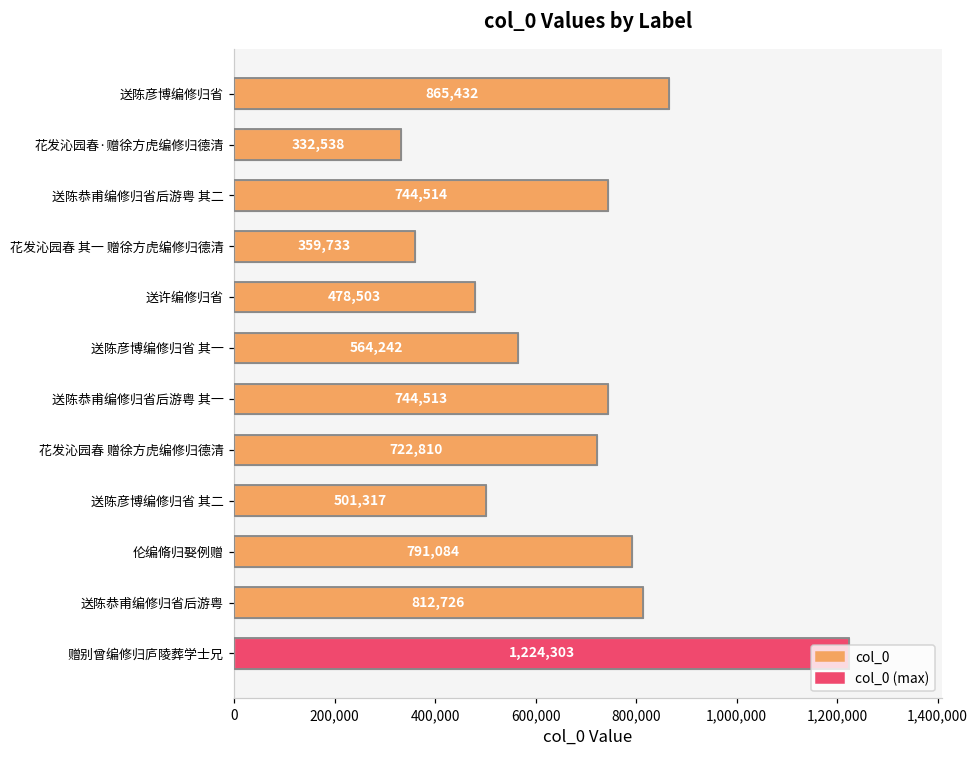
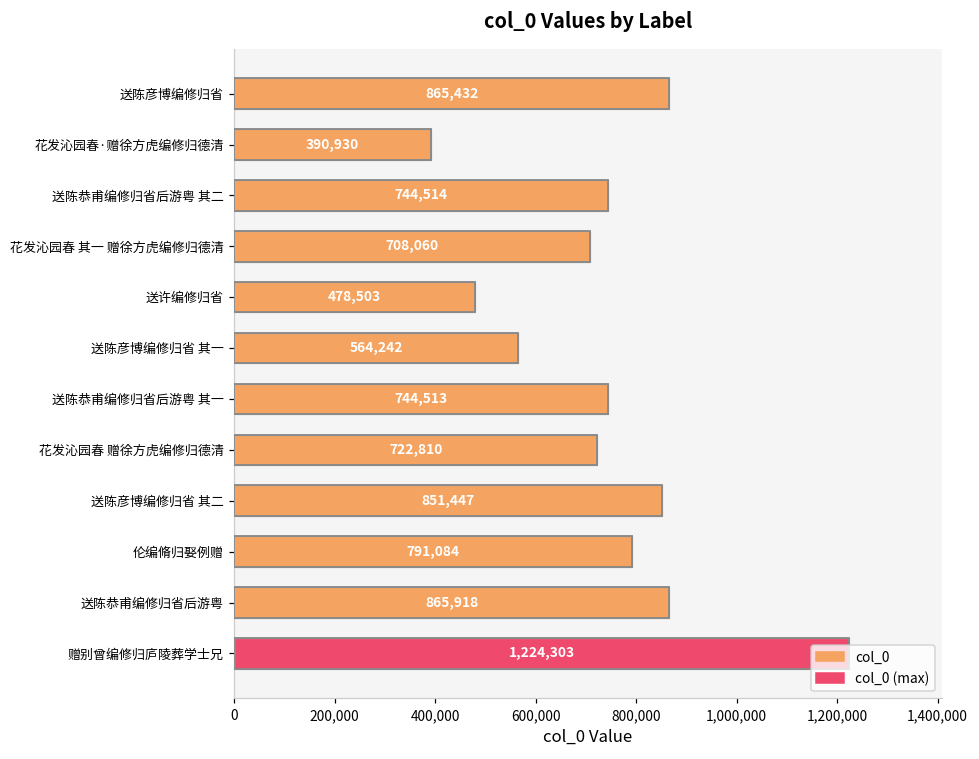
  {
    "送陈彦博编修归省": "865,432",
-   "花发沁园春·赠徐方虎编修归德清": "332,538",
+   "花发沁园春·赠徐方虎编修归德清": "390,930",
    "送陈恭甫编修归省后游粤 其二": "744,514",
-   "花发沁园春 其一 赠徐方虎编修归德清": "359,733",
+   "花发沁园春 其一 赠徐方虎编修归德清": "708,060",
    "送许编修归省": "478,503",
    "送陈彦博编修归省 其一": "564,242",
    "送陈恭甫编修归省后游粤 其一": "744,513",
    "花发沁园春 赠徐方虎编修归德清": "722,810",
-   "送陈彦博编修归省 其二": "501,317",
+   "送陈彦博编修归省 其二": "851,447",
    "伦编脩归娶例赠": "791,084",
-   "送陈恭甫编修归省后游粤": "812,726"
+   "送陈恭甫编修归省后游粤": "865,918"
  }
